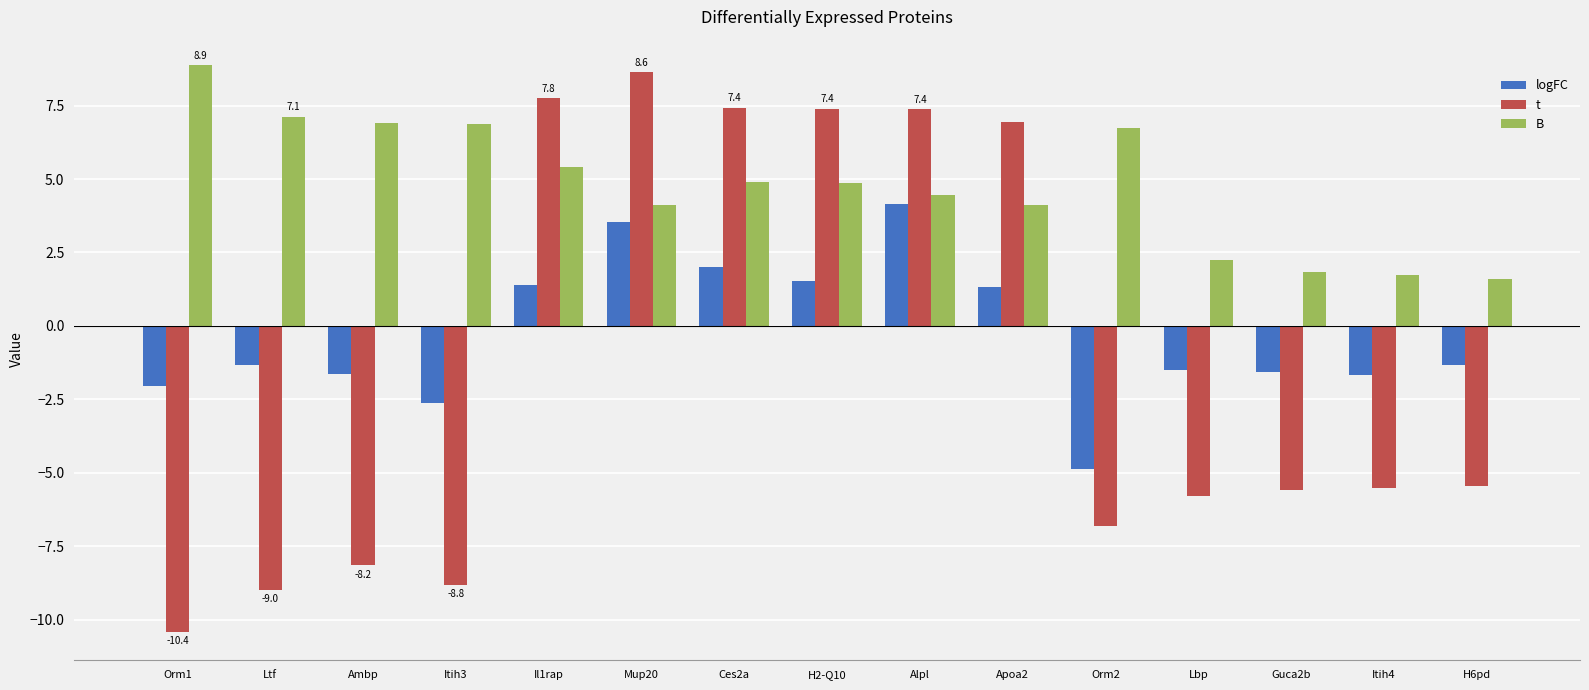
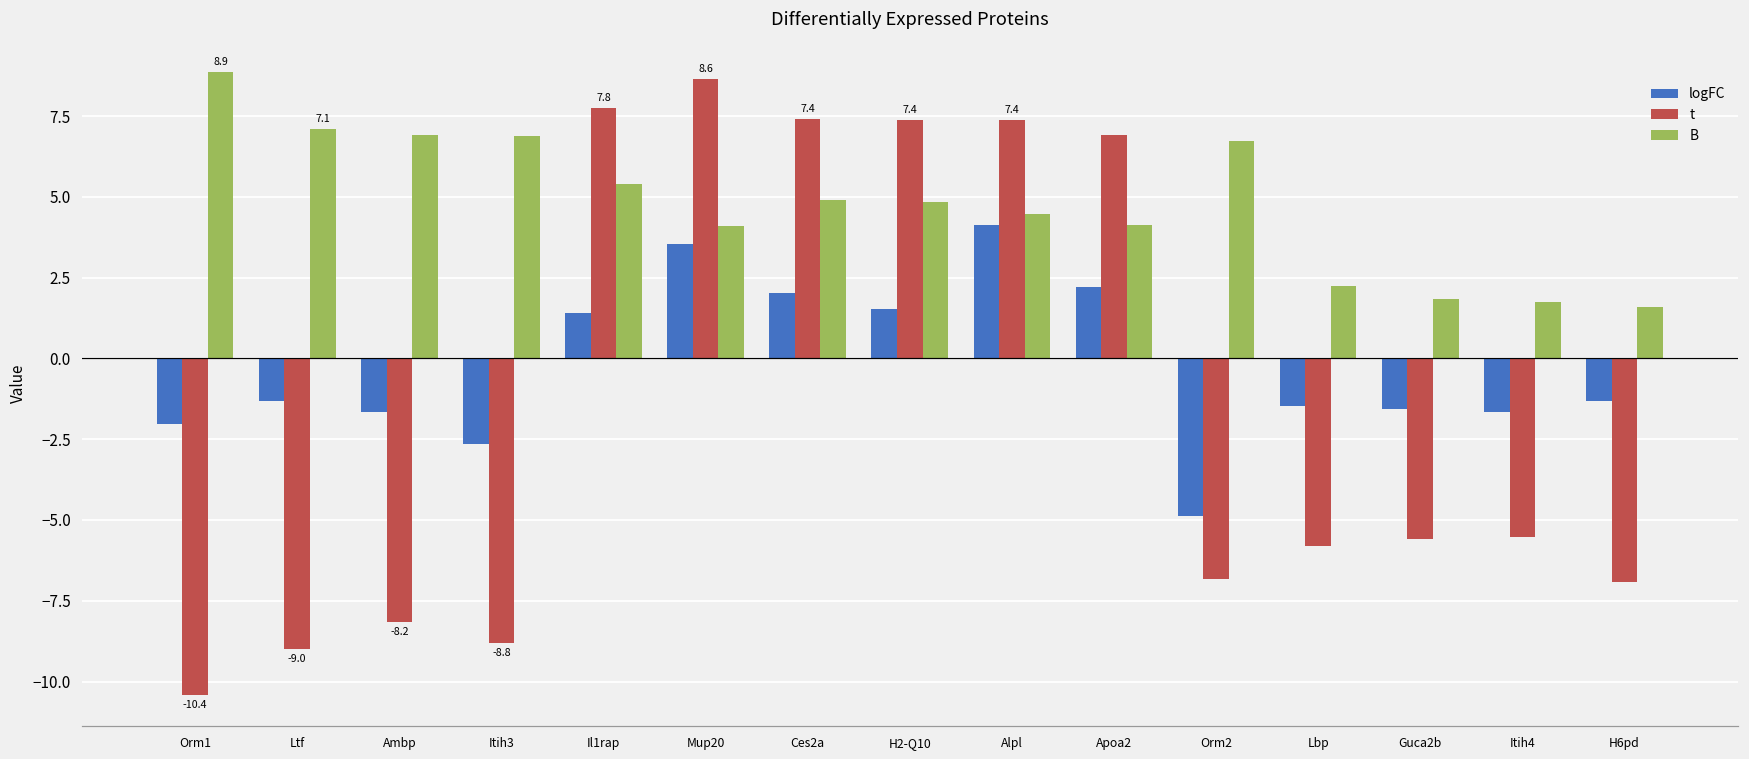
  {
    "logFC": {
      "Orm1": -2.0,
      "Ltf": -1.3,
      "Ambp": -1.6,
      "Itih3": -2.6,
      "Il1rap": 1.4,
      "Mup20": 3.5,
      "Ces2a": 2.0,
      "H2-Q10": 1.5,
      "Alpl": 4.1,
-     "Apoa2": 1.3,
+     "Apoa2": 2.2,
      "Orm2": -4.9,
      "Lbp": -1.5,
      "Guca2b": -1.6,
      "Itih4": -1.7,
      "H6pd": -1.3
    },
    "t": {
      "Apoa2": 6.9,
      "Orm2": -6.8,
      "Lbp": -5.8,
      "Guca2b": -5.6,
      "Itih4": -5.5,
-     "H6pd": -5.4
+     "H6pd": -6.9
    },
    "B": {
      "Orm1": 8.9,
      "Ltf": 7.1
    }
  }
